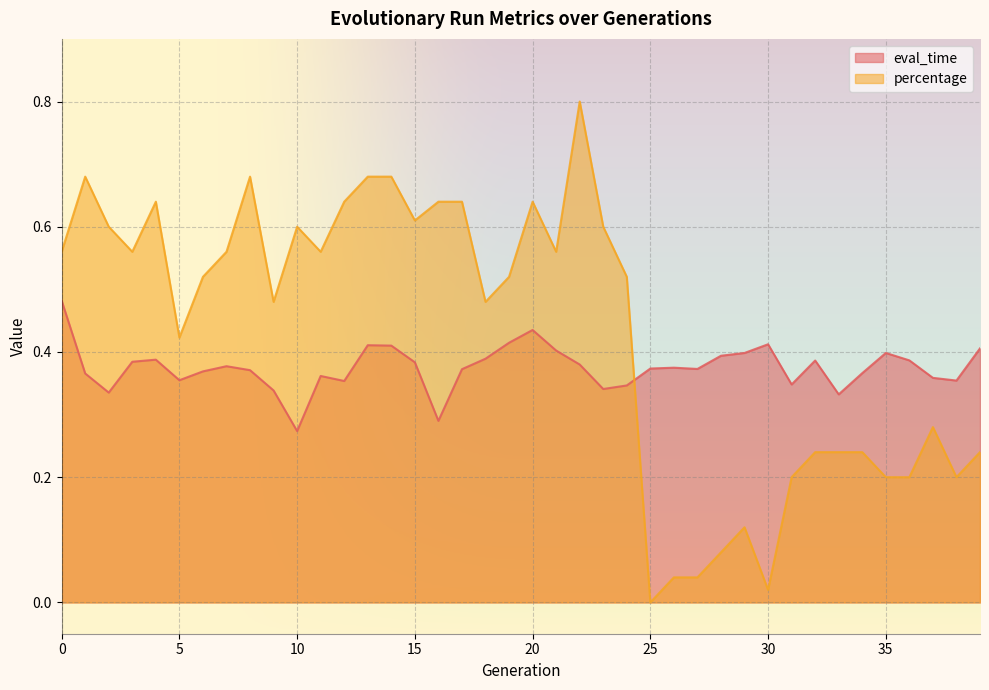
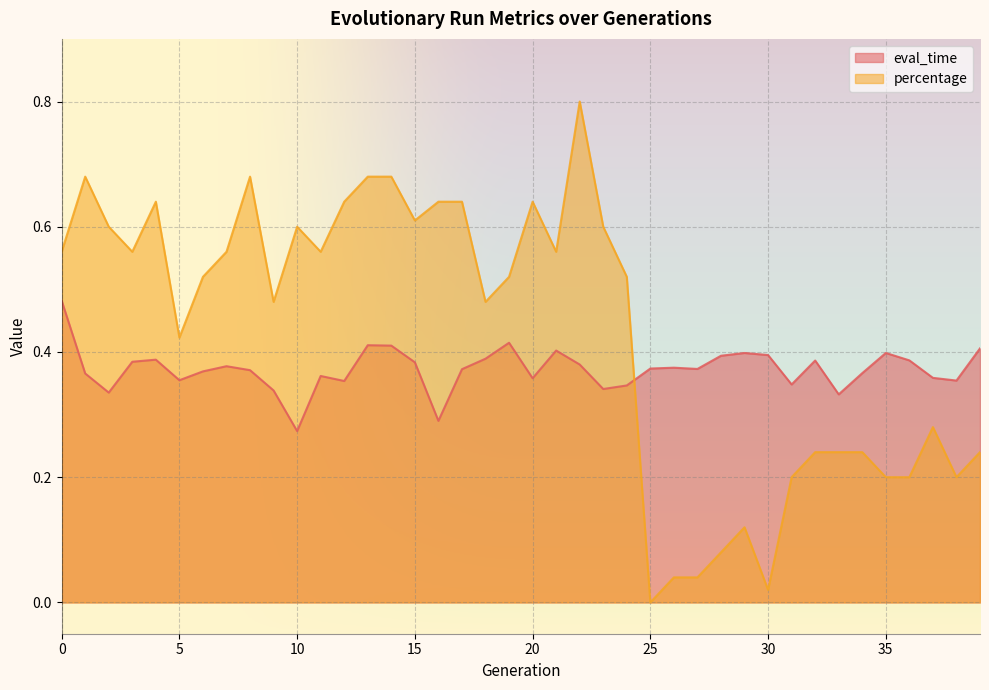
  {
    "eval_time": {
      "0": 0.48,
      "5": 0.35,
      "10": 0.27,
      "15": 0.38,
-     "20": 0.44,
+     "20": 0.36,
      "25": 0.37,
-     "30": 0.41,
+     "30": 0.40,
      "35": 0.40
    },
    "percentage": {
      "0": 0.56,
      "5": 0.42,
      "10": 0.60,
      "15": 0.61,
      "20": 0.64,
      "25": 0.00,
      "30": 0.02,
      "35": 0.20
    }
  }
